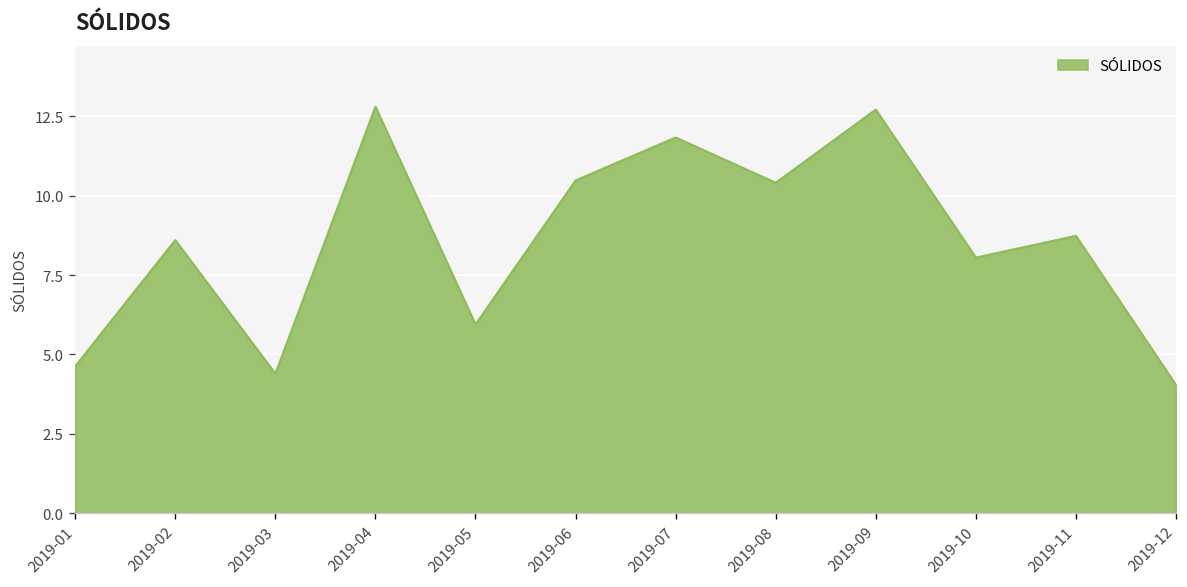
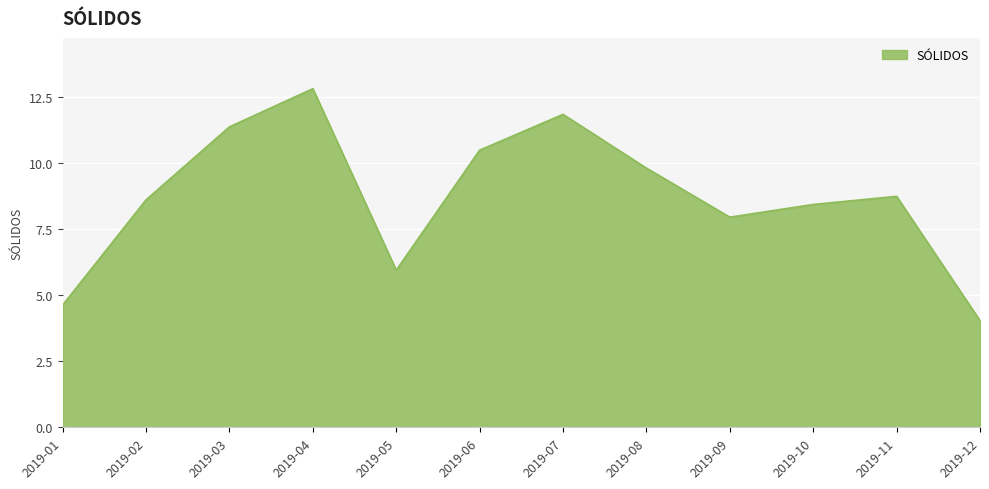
  {
    "2019-01": 4.6,
    "2019-02": 8.6,
-   "2019-03": 4.4,
+   "2019-03": 11.4,
    "2019-04": 12.8,
    "2019-05": 5.9,
    "2019-06": 10.5,
    "2019-07": 11.8,
-   "2019-08": 10.4,
-   "2019-09": 12.7,
-   "2019-10": 8.1,
+   "2019-08": 9.8,
+   "2019-09": 7.9,
+   "2019-10": 8.4,
    "2019-11": 8.7,
    "2019-12": 4.0
  }
